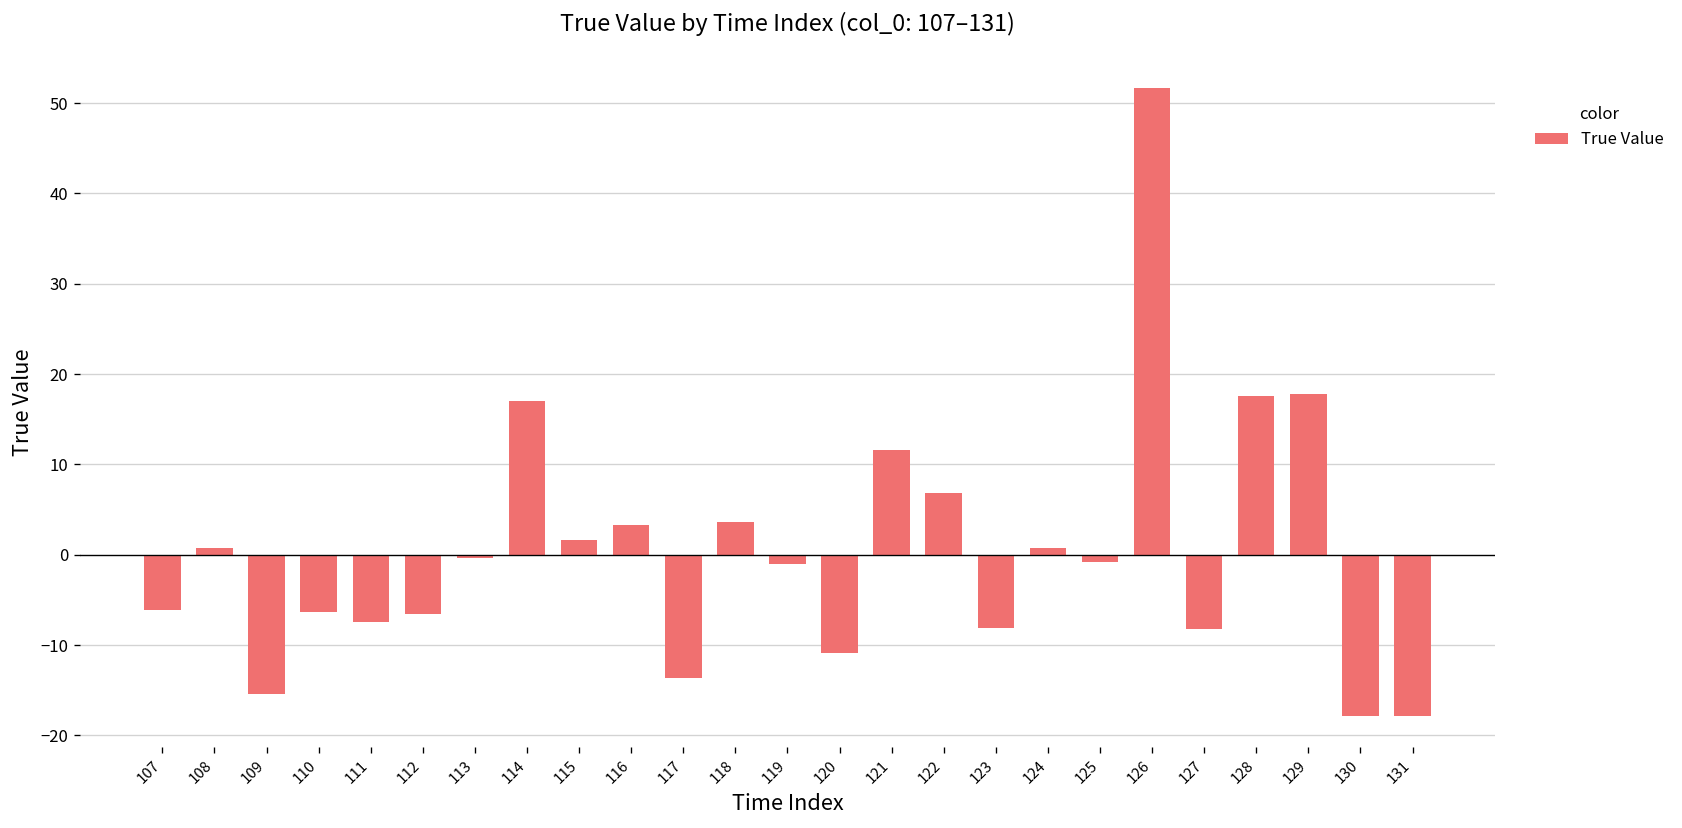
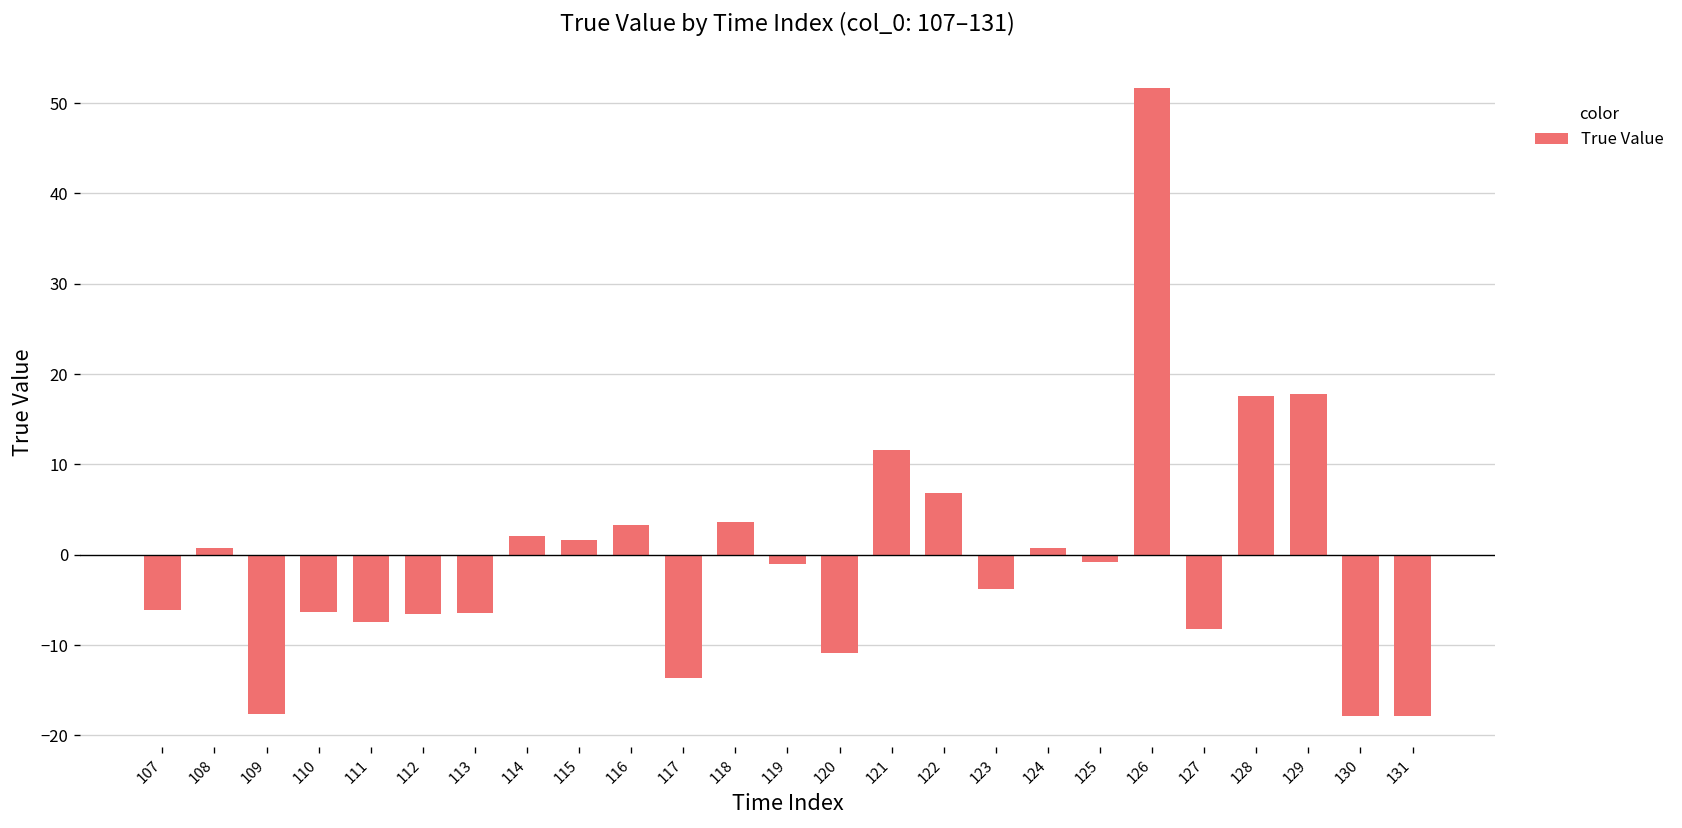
  {
    "107": -6,
    "108": 1,
-   "109": -15,
+   "109": -18,
    "110": -6,
    "111": -7,
    "112": -7,
-   "113": 0,
-   "114": 17,
+   "113": -6,
+   "114": 2,
    "115": 2,
    "116": 3,
    "117": -14,
    "118": 4,
    "119": -1,
    "120": -11,
    "121": 12,
    "122": 7,
-   "123": -8,
+   "123": -4,
    "124": 1,
    "125": -1,
    "126": 52,
    "127": -8,
    "128": 18,
    "129": 18,
    "130": -18,
    "131": -18
  }
